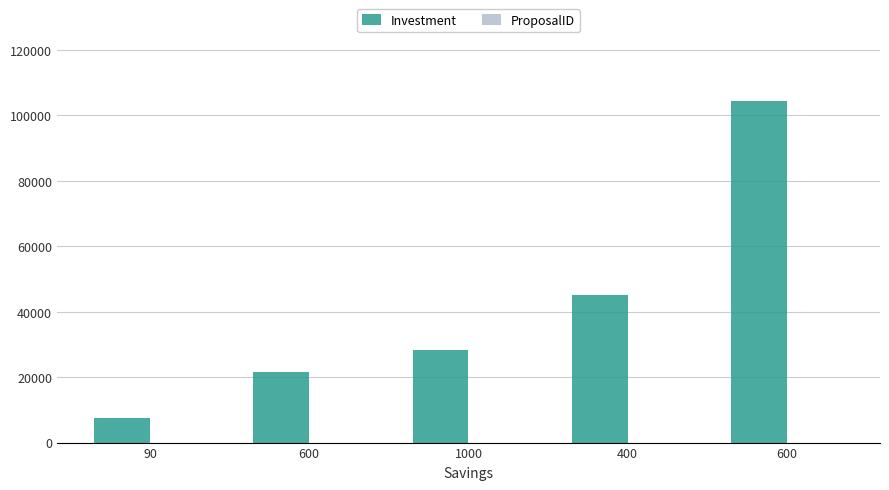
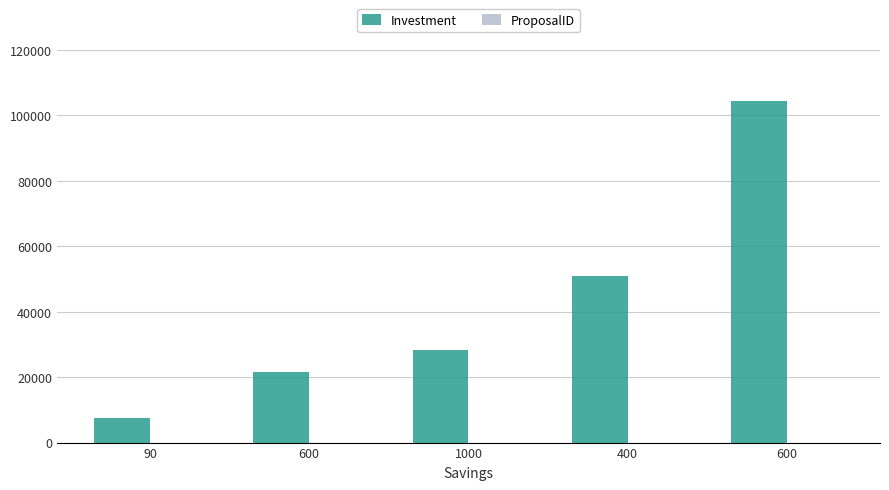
  {
    "Investment": {
      "90": 8000,
      "1000": 28000,
-     "400": 45000
+     "400": 51000
    },
    "ProposalID": {
      "400": 0
    }
  }
